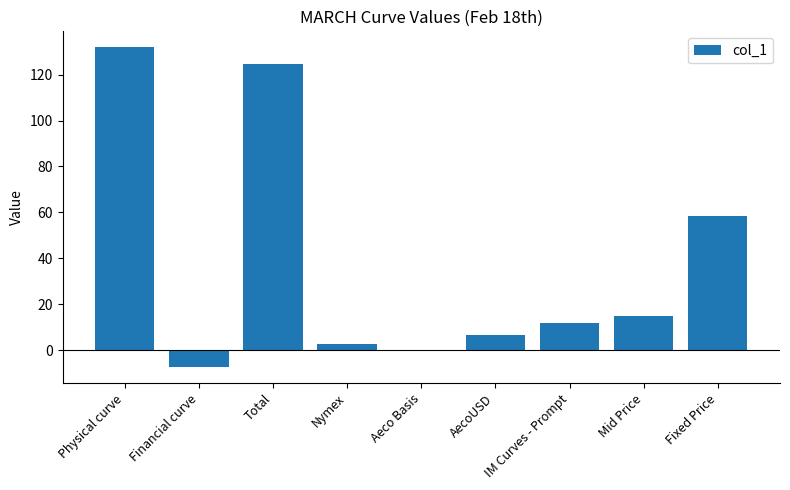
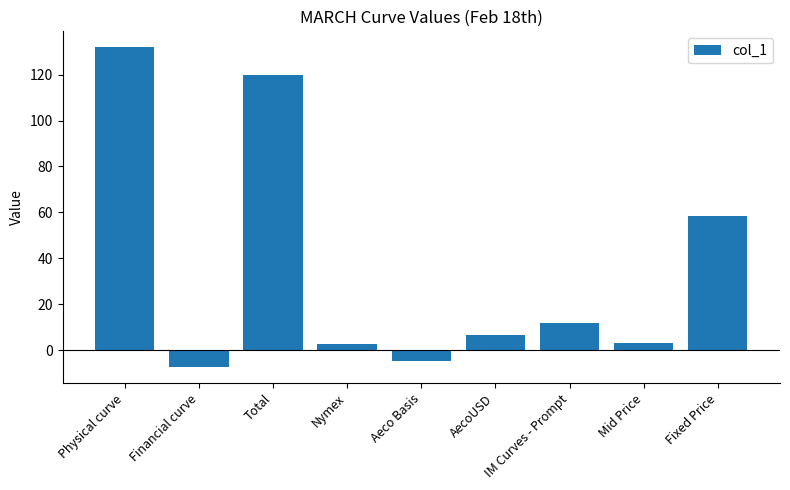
  {
    "Physical curve": 132,
    "Financial curve": -7,
-   "Total": 125,
+   "Total": 120,
    "Nymex": 3,
-   "Aeco Basis": 0,
+   "Aeco Basis": -4,
    "AecoUSD": 7,
    "IM Curves - Prompt": 12,
-   "Mid Price": 15,
+   "Mid Price": 3,
    "Fixed Price": 59
  }
